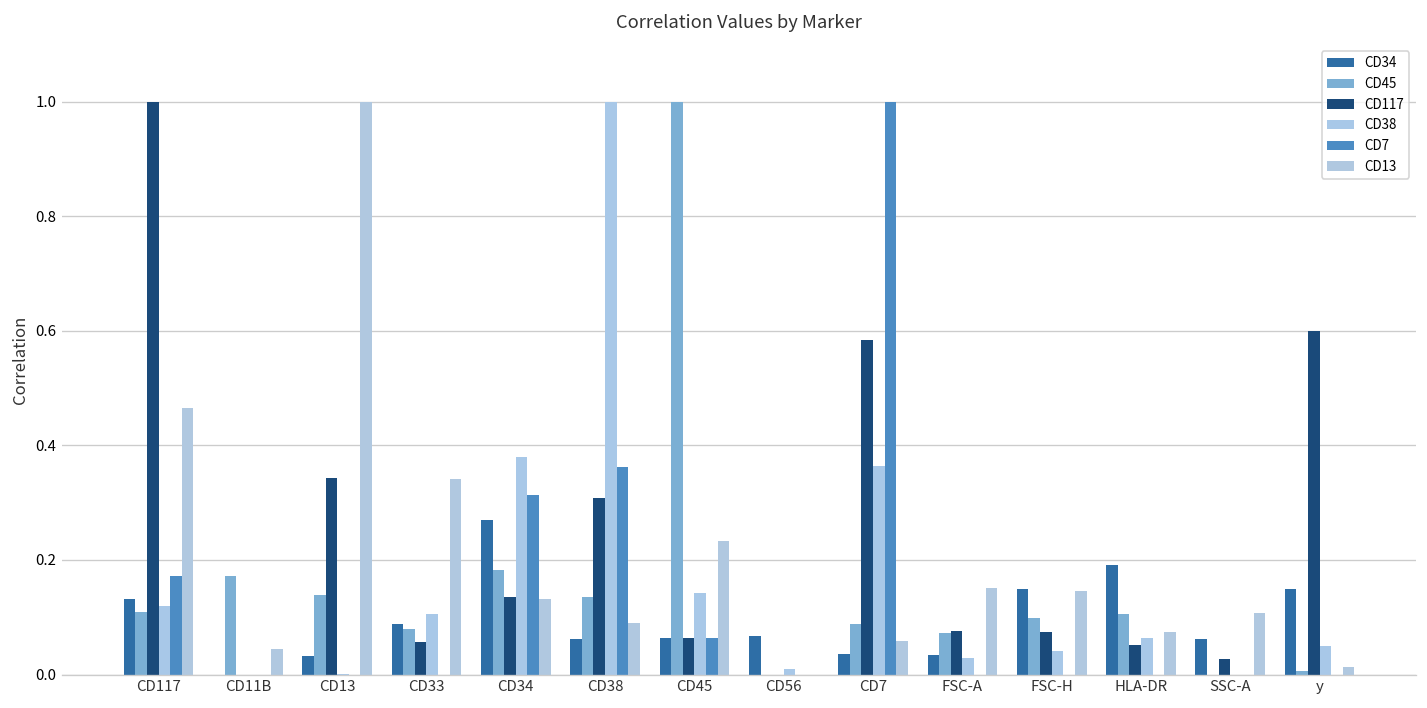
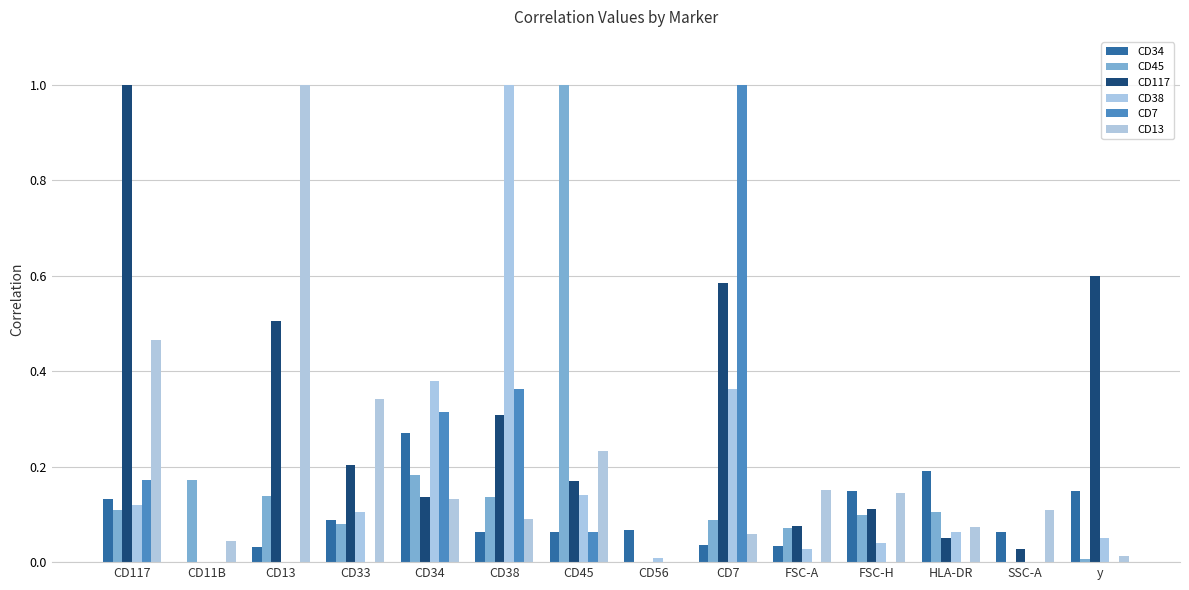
  {
    "CD117": {
      "CD117": 1.00,
      "CD11B": 0.00,
-     "CD13": 0.34,
-     "CD33": 0.06,
+     "CD13": 0.51,
+     "CD33": 0.20,
      "CD34": 0.14,
      "CD38": 0.31,
-     "CD45": 0.06,
+     "CD45": 0.17,
      "CD56": 0.00,
      "CD7": 0.58,
      "FSC-A": 0.08,
-     "FSC-H": 0.07,
+     "FSC-H": 0.11,
      "HLA-DR": 0.05,
      "SSC-A": 0.03,
      "y": 0.60
    }
  }
